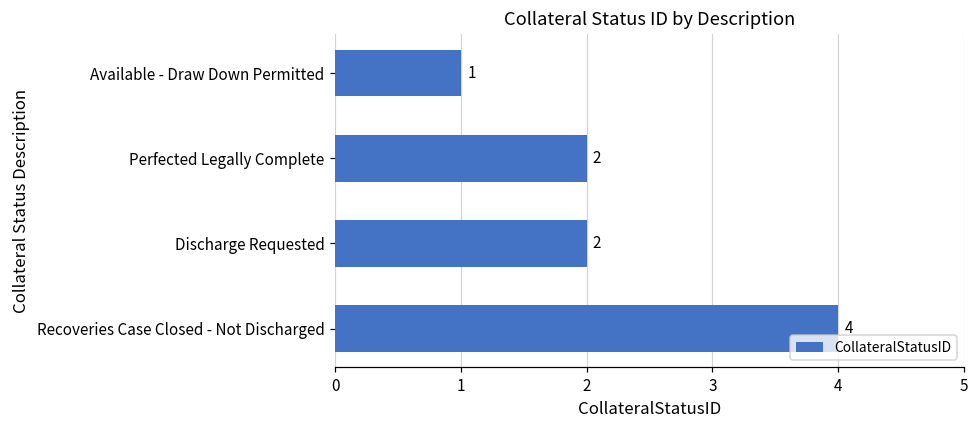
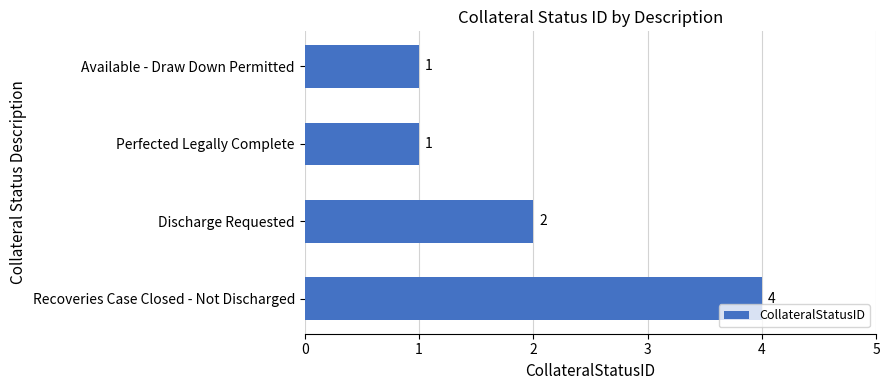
  {
    "Available - Draw Down Permitted": 1,
-   "Perfected Legally Complete": 2,
+   "Perfected Legally Complete": 1,
    "Discharge Requested": 2
  }
